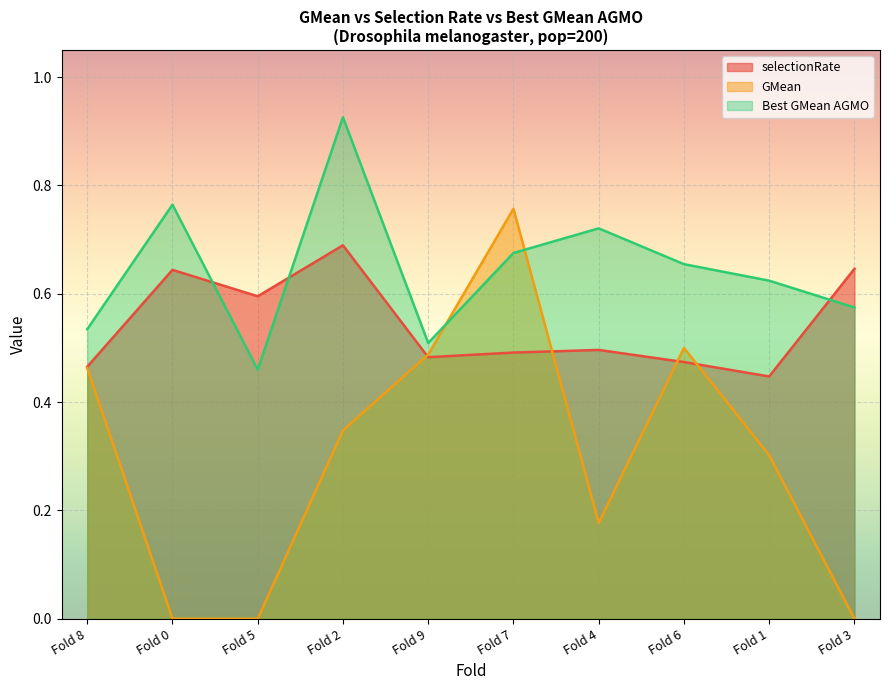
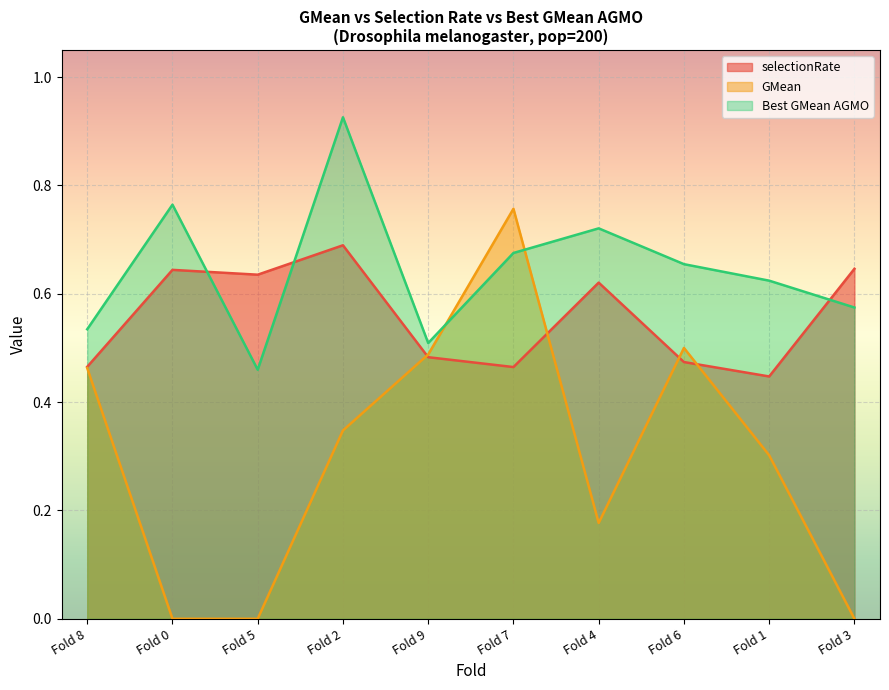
  {
    "selectionRate": {
      "Fold 0": 0.64,
-     "Fold 5": 0.60,
+     "Fold 5": 0.64,
      "Fold 2": 0.69,
      "Fold 9": 0.48,
-     "Fold 7": 0.49,
-     "Fold 4": 0.50,
+     "Fold 7": 0.46,
+     "Fold 4": 0.62,
      "Fold 6": 0.47,
      "Fold 1": 0.45,
      "Fold 3": 0.65
    },
    "GMean": {
      "Fold 0": 0.00,
      "Fold 5": 0.00,
      "Fold 2": 0.35,
      "Fold 9": 0.49,
      "Fold 7": 0.76,
      "Fold 4": 0.18,
      "Fold 6": 0.50,
      "Fold 1": 0.30,
      "Fold 3": 0.00
    },
    "Best GMean AGMO": {
      "Fold 8": 0.53,
      "Fold 0": 0.76,
      "Fold 5": 0.46,
      "Fold 2": 0.93,
      "Fold 9": 0.51,
      "Fold 7": 0.68,
      "Fold 4": 0.72,
      "Fold 6": 0.65,
      "Fold 1": 0.62,
      "Fold 3": 0.57
    }
  }
